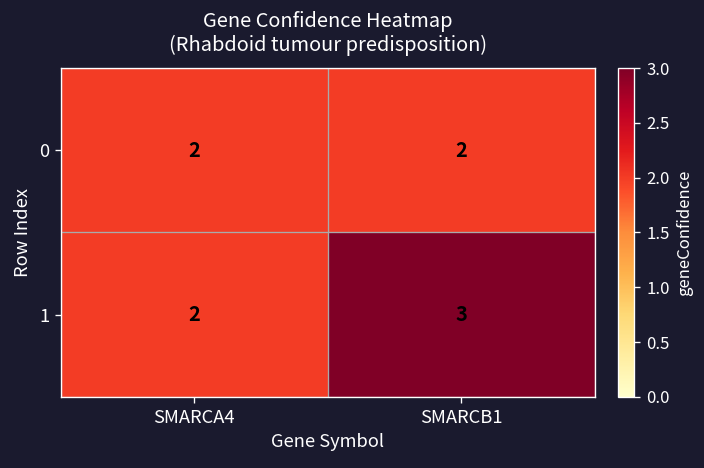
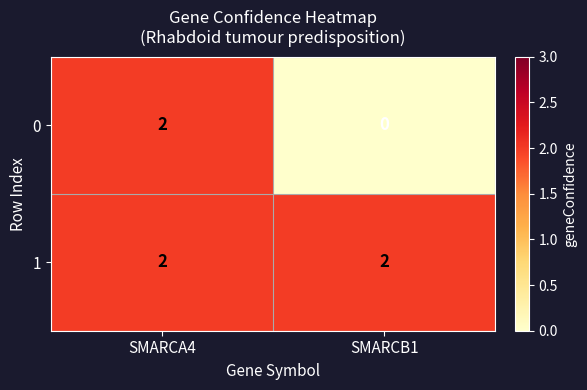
  {
    "0": {
      "SMARCA4": 2,
-     "SMARCB1": 2
+     "SMARCB1": 0
    },
    "1": {
      "SMARCA4": 2,
-     "SMARCB1": 3
+     "SMARCB1": 2
    }
  }
